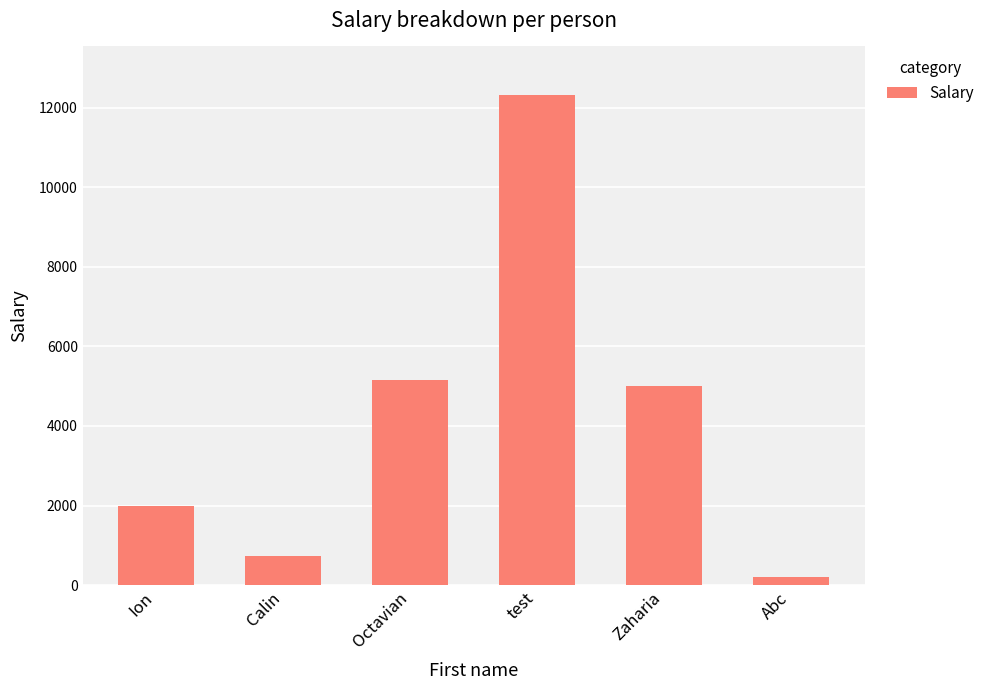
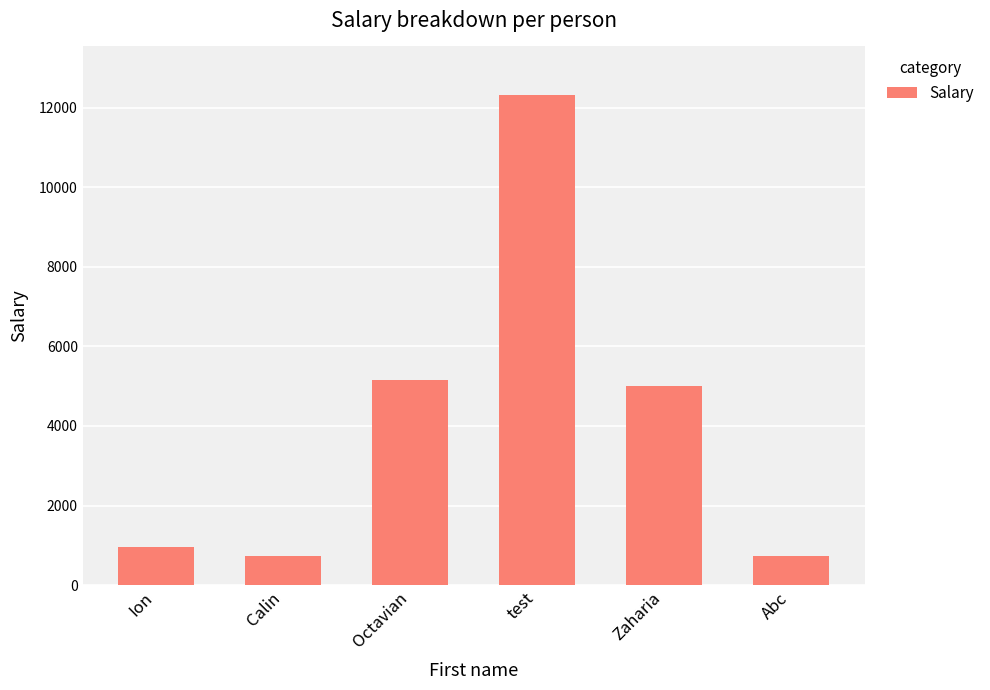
  {
-   "Ion": 2000,
+   "Ion": 1000,
    "Calin": 700,
    "Octavian": 5100,
    "test": 12300,
    "Zaharia": 5000,
-   "Abc": 200
+   "Abc": 700
  }
